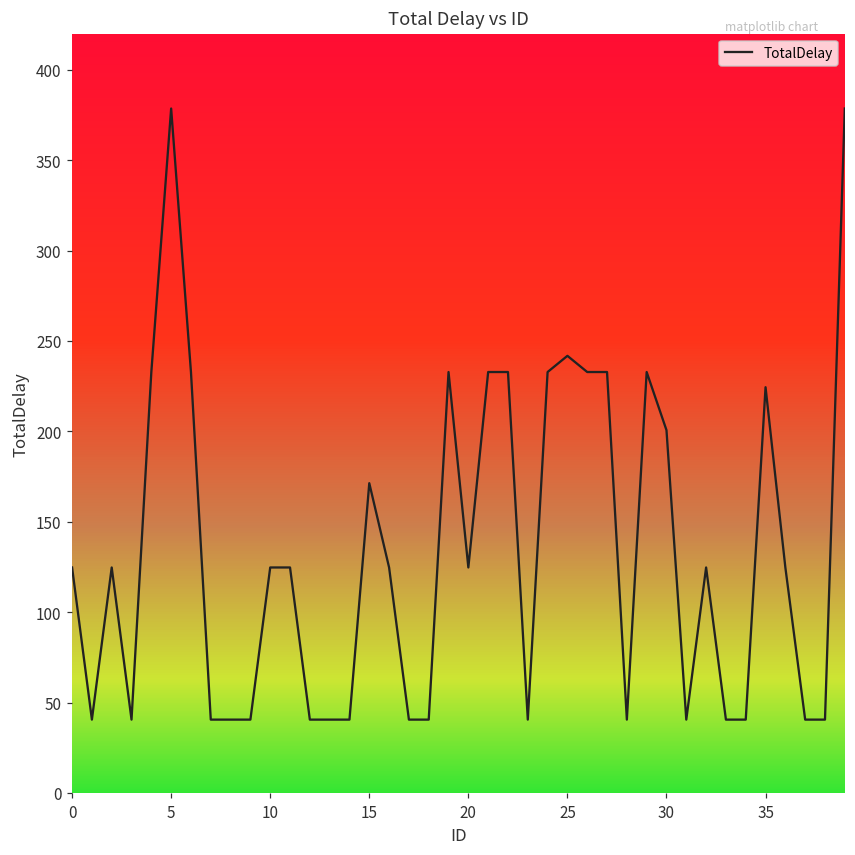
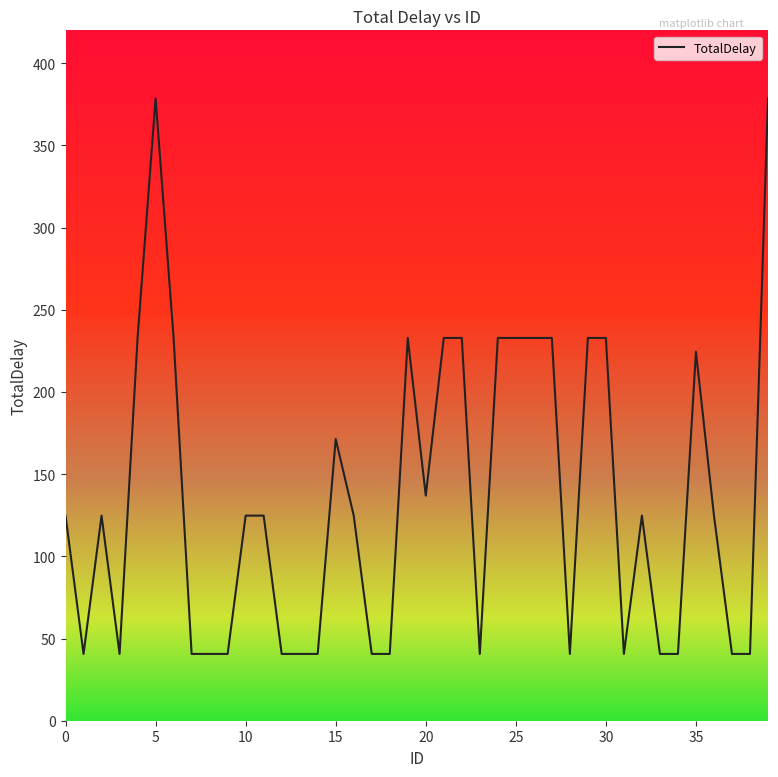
  {
    "0": 125,
    "5": 379,
    "10": 125,
    "15": 171,
-   "20": 125,
-   "25": 242,
-   "30": 201,
+   "20": 137,
+   "25": 233,
+   "30": 233,
    "35": 224
  }
